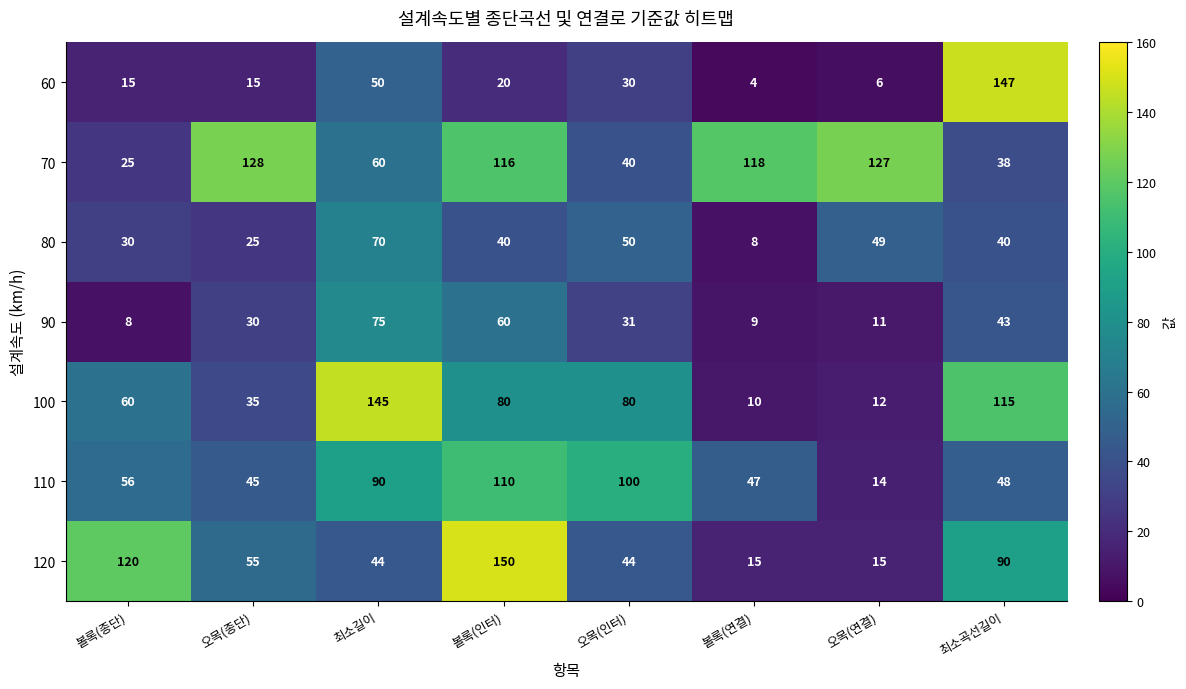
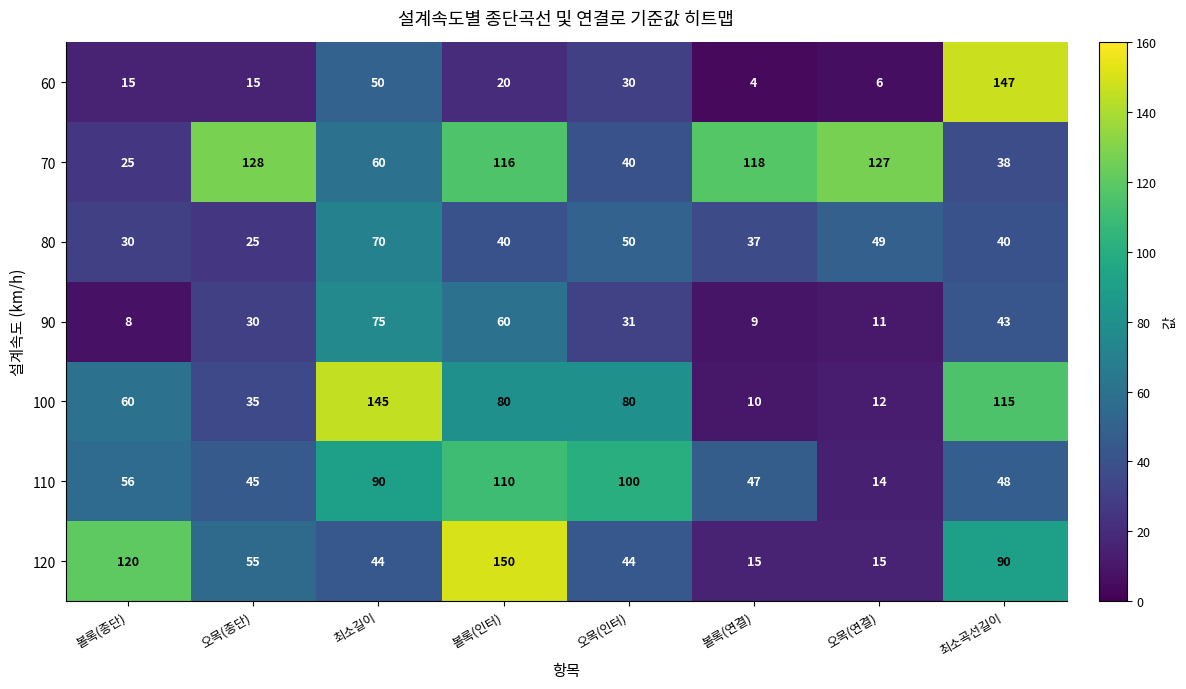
  {
    "60": {
      "볼록(종단)": 15,
      "오목(종단)": 15,
      "최소길이": 50,
      "볼록(인터)": 20,
      "오목(인터)": 30,
      "볼록(연결)": 4,
      "오목(연결)": 6,
      "최소곡선길이": 147
    },
    "70": {
      "볼록(종단)": 25,
      "오목(종단)": 128,
      "최소길이": 60,
      "볼록(인터)": 116,
      "오목(인터)": 40,
      "볼록(연결)": 118,
      "오목(연결)": 127,
      "최소곡선길이": 38
    },
    "80": {
      "볼록(종단)": 30,
      "오목(종단)": 25,
      "최소길이": 70,
      "볼록(인터)": 40,
      "오목(인터)": 50,
-     "볼록(연결)": 8,
+     "볼록(연결)": 37,
      "오목(연결)": 49,
      "최소곡선길이": 40
    },
    "90": {
      "볼록(종단)": 8,
      "오목(종단)": 30,
      "최소길이": 75,
      "볼록(인터)": 60,
      "오목(인터)": 31,
      "볼록(연결)": 9,
      "오목(연결)": 11,
      "최소곡선길이": 43
    },
    "100": {
      "볼록(종단)": 60,
      "오목(종단)": 35,
      "최소길이": 145,
      "볼록(인터)": 80,
      "오목(인터)": 80,
      "볼록(연결)": 10,
      "오목(연결)": 12,
      "최소곡선길이": 115
    },
    "110": {
      "볼록(종단)": 56,
      "오목(종단)": 45,
      "최소길이": 90,
      "볼록(인터)": 110,
      "오목(인터)": 100,
      "볼록(연결)": 47,
      "오목(연결)": 14,
      "최소곡선길이": 48
    },
    "120": {
      "볼록(종단)": 120,
      "오목(종단)": 55,
      "최소길이": 44,
      "볼록(인터)": 150,
      "오목(인터)": 44,
      "볼록(연결)": 15,
      "오목(연결)": 15,
      "최소곡선길이": 90
    }
  }
